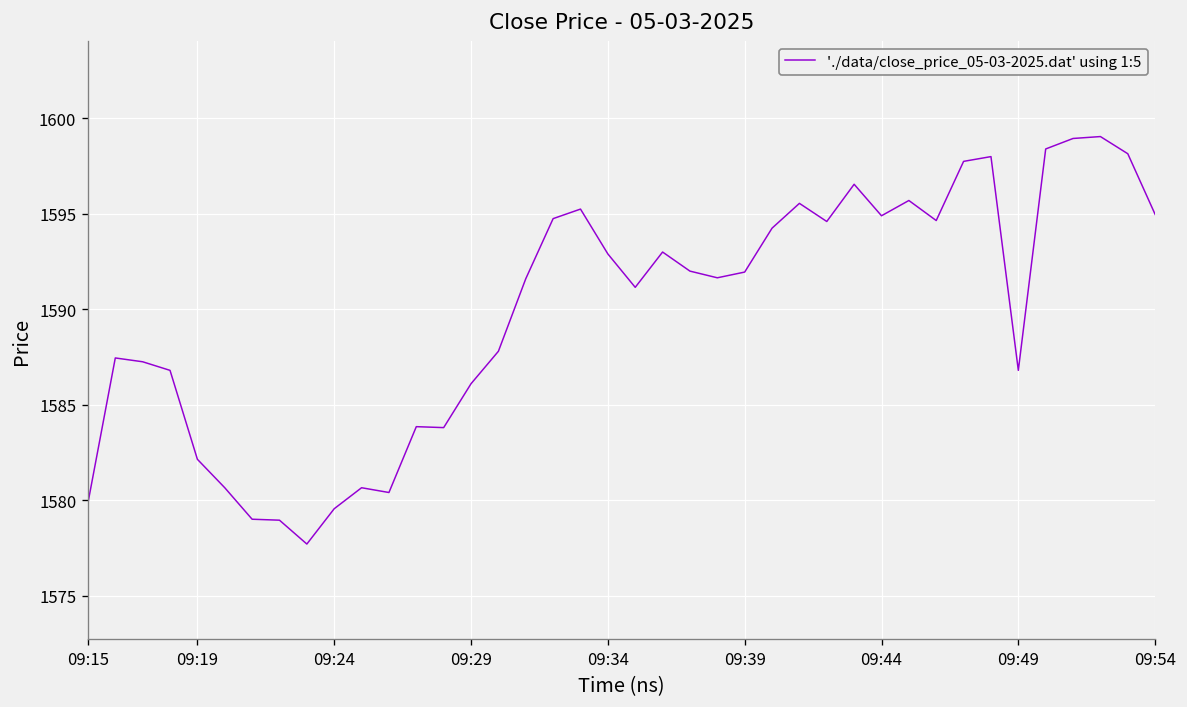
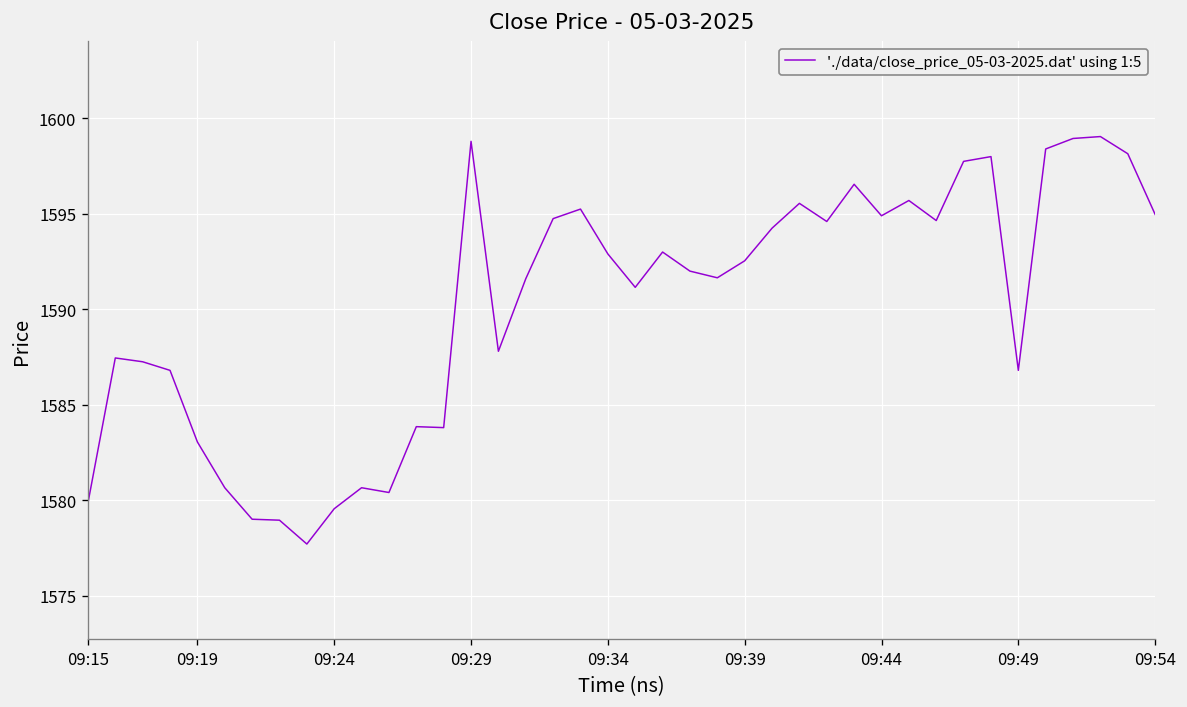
  {
    "09:15": 1579.9,
-   "09:19": 1582.1,
+   "09:19": 1583.1,
    "09:24": 1579.6,
-   "09:29": 1586.1,
+   "09:29": 1598.8,
    "09:34": 1592.9,
-   "09:39": 1592.0,
+   "09:39": 1592.5,
    "09:44": 1594.9,
    "09:49": 1586.8,
    "09:54": 1595.0
  }
